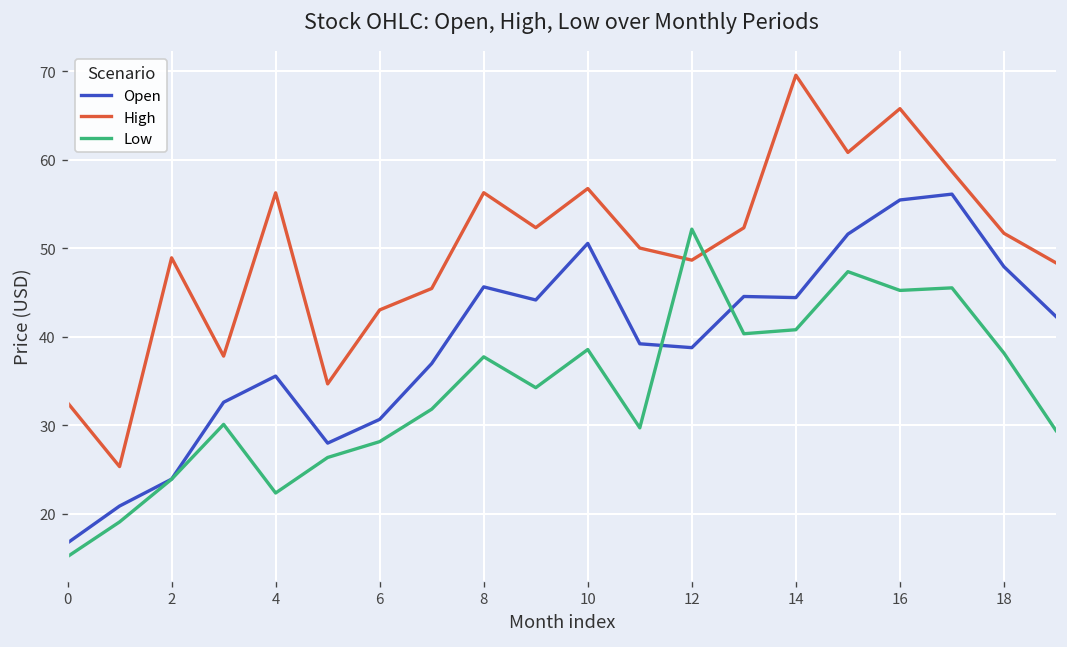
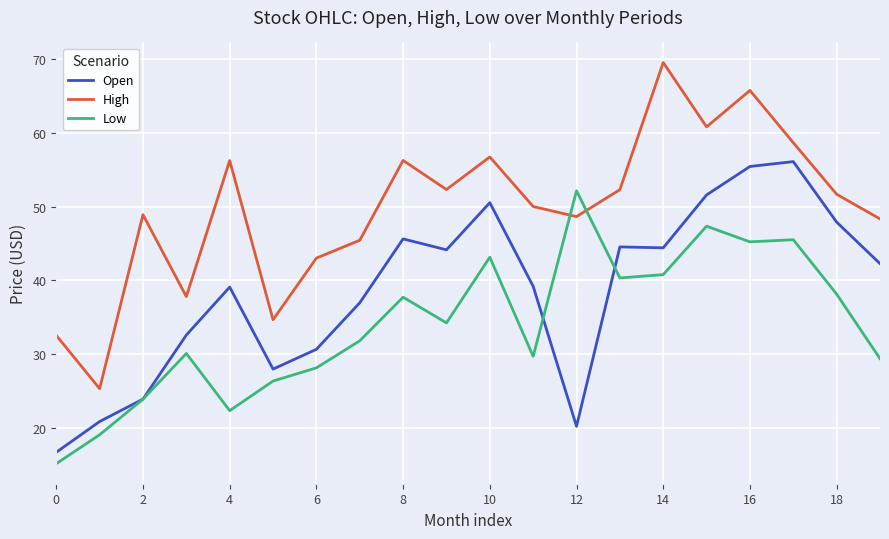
  {
    "Open": {
      "0": 17,
-     "4": 36,
+     "4": 39,
      "6": 31,
      "8": 46,
      "10": 51,
-     "12": 39,
+     "12": 20,
      "14": 44,
      "16": 55,
      "18": 48
    },
    "High": {
      "0": 33,
      "2": 49,
      "4": 56,
      "6": 43,
      "8": 56,
      "10": 57,
      "12": 49,
      "14": 70,
      "16": 66,
      "18": 52
    },
    "Low": {
      "0": 15,
      "4": 22,
      "6": 28,
      "8": 38,
-     "10": 39,
+     "10": 43,
      "12": 52,
      "14": 41,
      "16": 45,
      "18": 38
    }
  }
